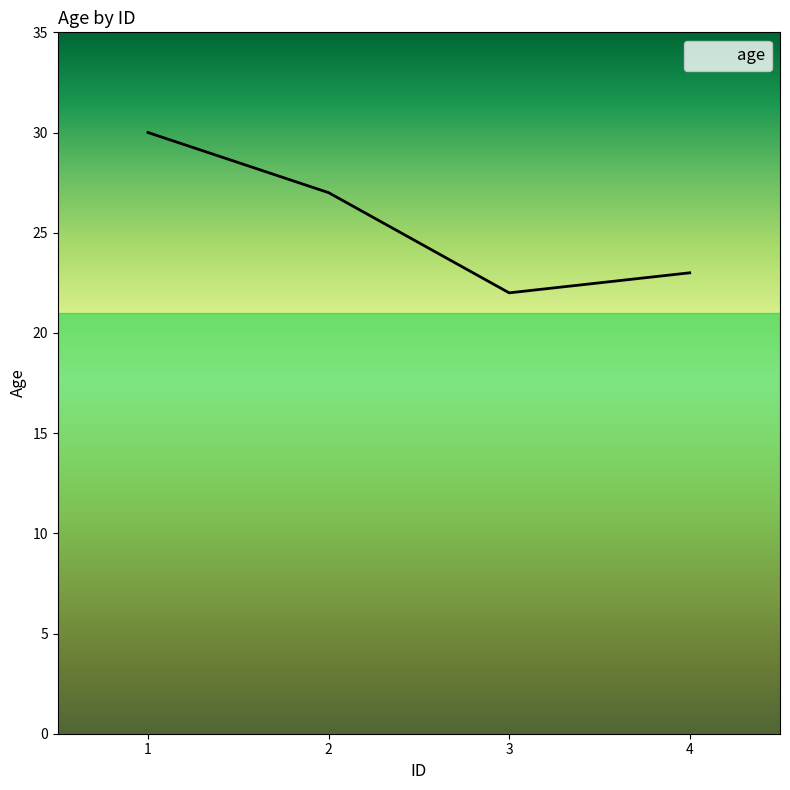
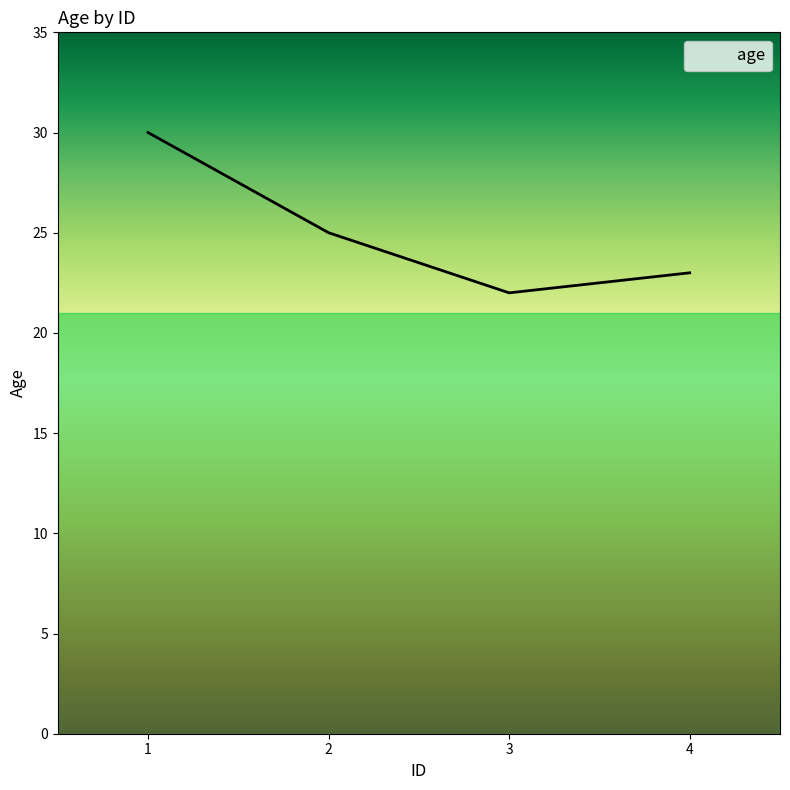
  {
    "1": 30,
-   "2": 27,
+   "2": 25,
    "3": 22,
    "4": 23
  }
